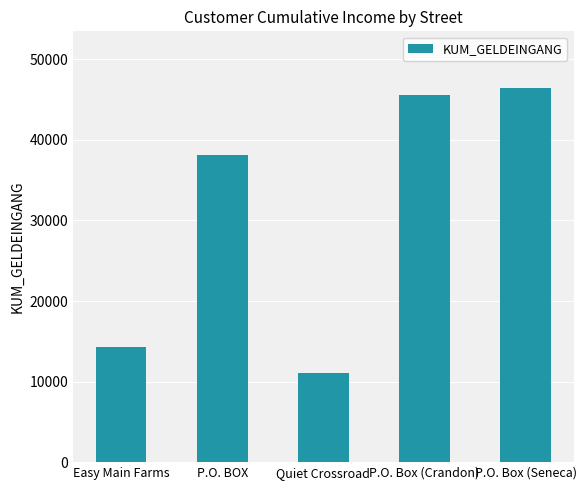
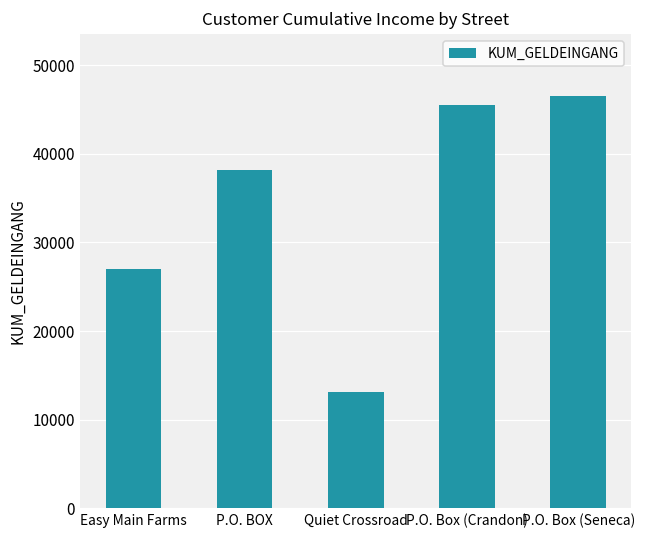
  {
-   "Easy Main Farms": 14000,
+   "Easy Main Farms": 27000,
    "P.O. BOX": 38000,
-   "Quiet Crossroad": 11000,
+   "Quiet Crossroad": 13000,
    "P.O. Box (Crandon)": 46000,
    "P.O. Box (Seneca)": 47000
  }
